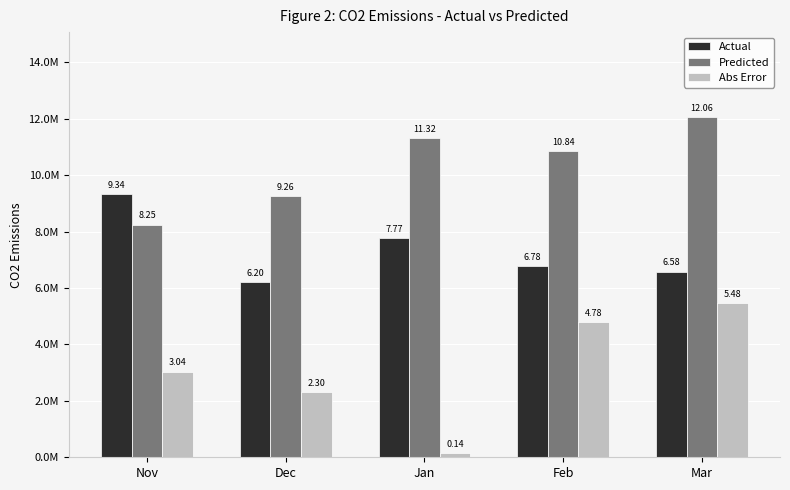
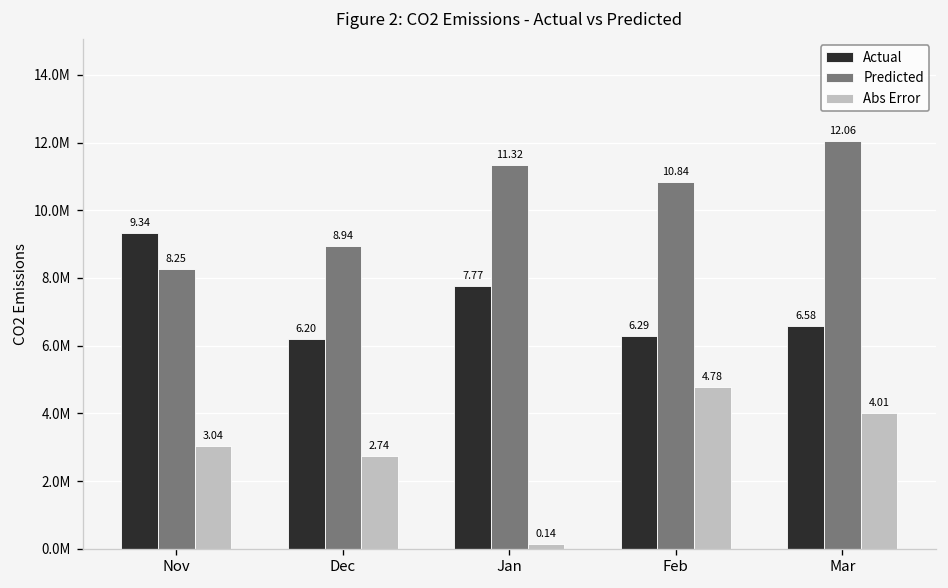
  {
    "Actual": {
-     "Feb": 6.78
+     "Feb": 6.29
    },
    "Predicted": {
-     "Dec": 9.26
+     "Dec": 8.94
    },
    "Abs Error": {
-     "Dec": 2.30,
-     "Mar": 5.48
+     "Dec": 2.74,
+     "Mar": 4.01
    }
  }
